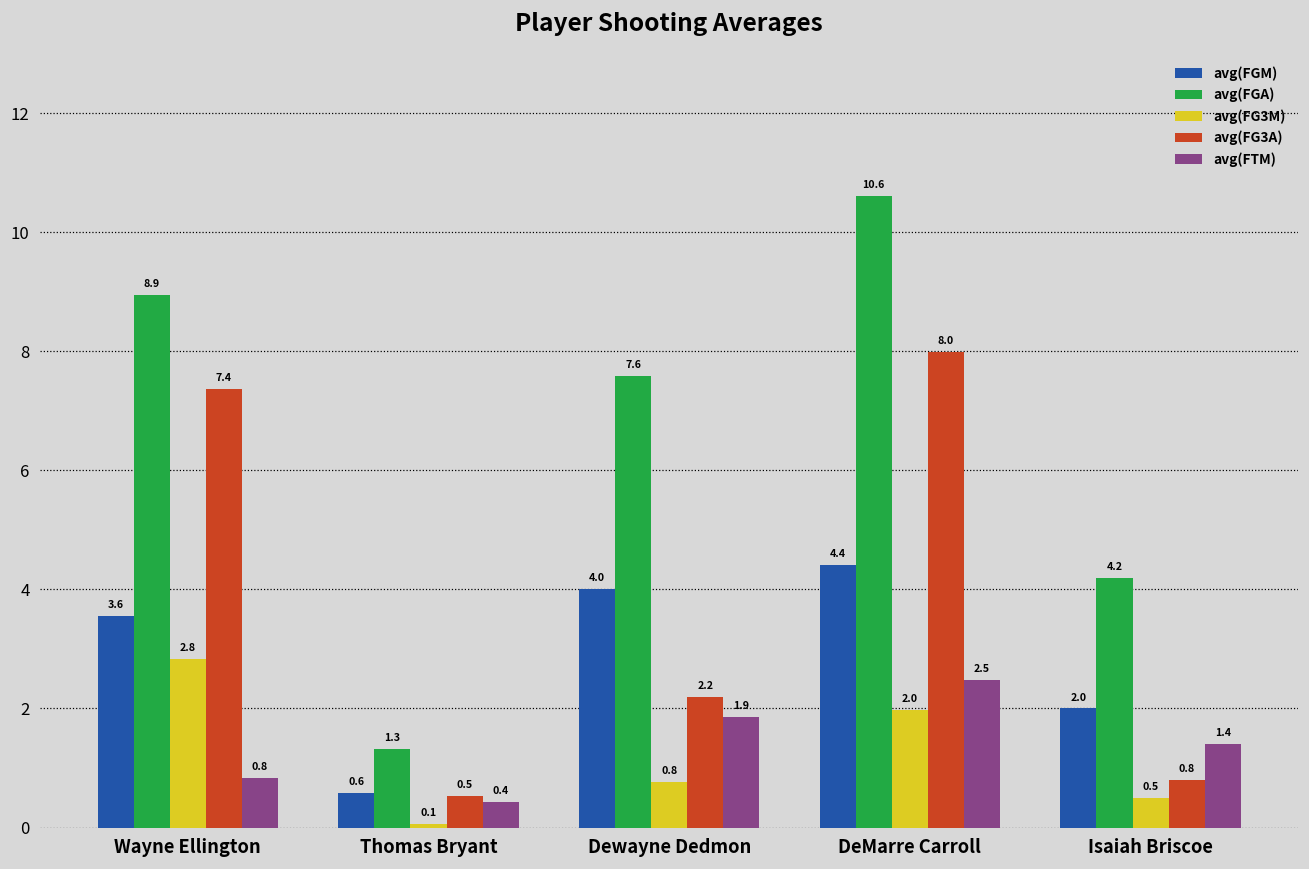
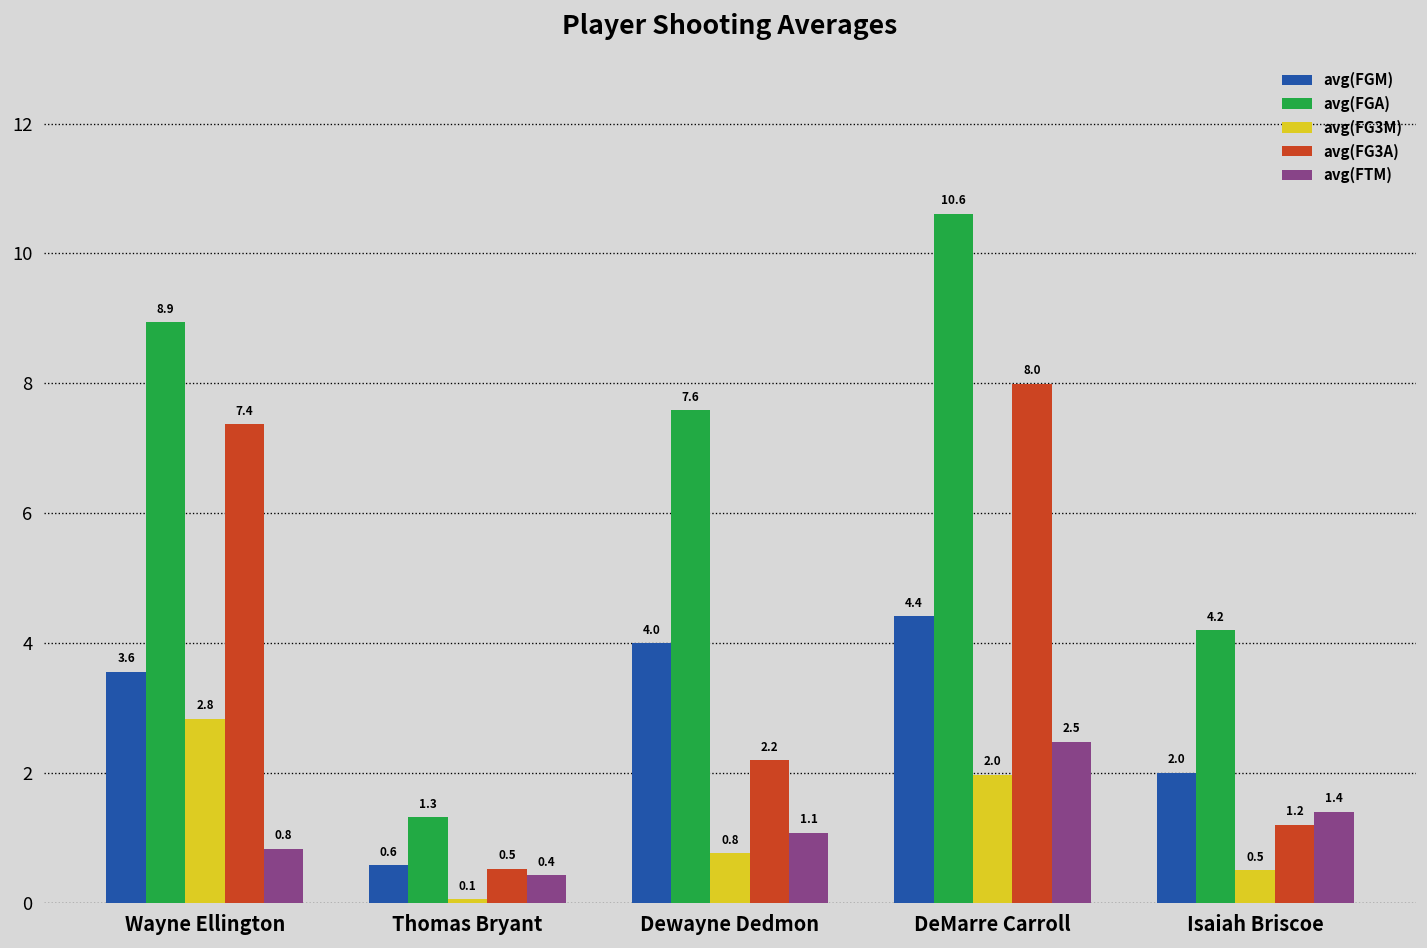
  {
    "avg(FGM)": {
      "Wayne Ellington": 3.6,
      "Thomas Bryant": 0.6,
      "Dewayne Dedmon": 4.0,
      "DeMarre Carroll": 4.4,
      "Isaiah Briscoe": 2.0
    },
    "avg(FGA)": {
      "Wayne Ellington": 8.9,
      "Thomas Bryant": 1.3,
      "Dewayne Dedmon": 7.6,
      "DeMarre Carroll": 10.6,
      "Isaiah Briscoe": 4.2
    },
    "avg(FG3M)": {
      "Wayne Ellington": 2.8,
      "Thomas Bryant": 0.1,
      "Dewayne Dedmon": 0.8,
      "DeMarre Carroll": 2.0,
      "Isaiah Briscoe": 0.5
    },
    "avg(FG3A)": {
      "Wayne Ellington": 7.4,
      "Thomas Bryant": 0.5,
      "Dewayne Dedmon": 2.2,
      "DeMarre Carroll": 8.0,
-     "Isaiah Briscoe": 0.8
+     "Isaiah Briscoe": 1.2
    },
    "avg(FTM)": {
      "Wayne Ellington": 0.8,
      "Thomas Bryant": 0.4,
-     "Dewayne Dedmon": 1.9,
+     "Dewayne Dedmon": 1.1,
      "DeMarre Carroll": 2.5,
      "Isaiah Briscoe": 1.4
    }
  }
